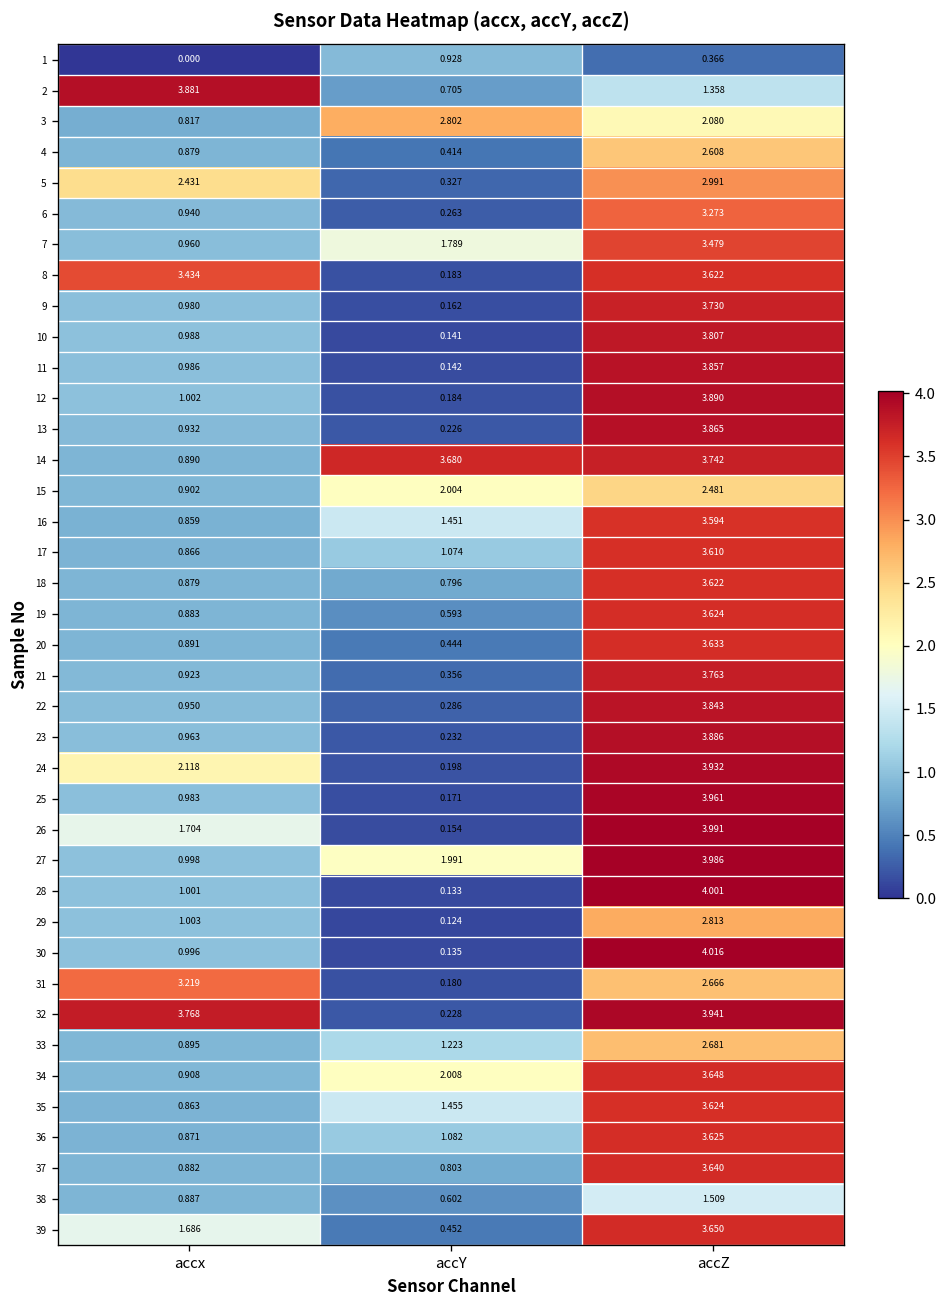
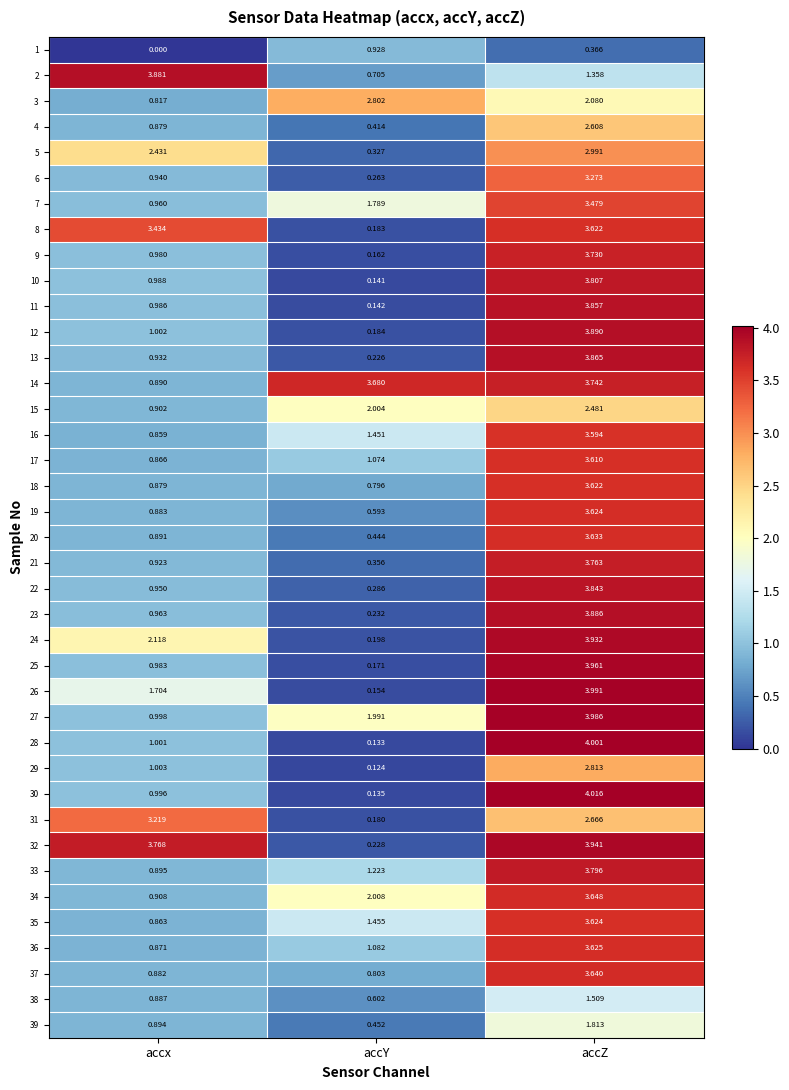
  {
    "1": {
      "accx": 0.000,
      "accY": 0.928,
      "accZ": 0.366
    },
    "2": {
      "accx": 3.881,
      "accY": 0.705,
      "accZ": 1.358
    },
    "3": {
      "accx": 0.817,
      "accY": 2.802,
      "accZ": 2.080
    },
    "4": {
      "accx": 0.879,
      "accY": 0.414,
      "accZ": 2.608
    },
    "5": {
      "accx": 2.431,
      "accY": 0.327,
      "accZ": 2.991
    },
    "6": {
      "accx": 0.940,
      "accY": 0.263,
      "accZ": 3.273
    },
    "7": {
      "accx": 0.960,
      "accY": 1.789,
      "accZ": 3.479
    },
    "8": {
      "accx": 3.434,
      "accY": 0.183,
      "accZ": 3.622
    },
    "9": {
      "accx": 0.980,
      "accY": 0.162,
      "accZ": 3.730
    },
    "10": {
      "accx": 0.988,
      "accY": 0.141,
      "accZ": 3.807
    },
    "11": {
      "accx": 0.986,
      "accY": 0.142,
      "accZ": 3.857
    },
    "12": {
      "accx": 1.002,
      "accY": 0.184,
      "accZ": 3.890
    },
    "13": {
      "accx": 0.932,
      "accY": 0.226,
      "accZ": 3.865
    },
    "14": {
      "accx": 0.890,
      "accY": 3.680,
      "accZ": 3.742
    },
    "15": {
      "accx": 0.902,
      "accY": 2.004,
      "accZ": 2.481
    },
    "16": {
      "accx": 0.859,
      "accY": 1.451,
      "accZ": 3.594
    },
    "17": {
      "accx": 0.866,
      "accY": 1.074,
      "accZ": 3.610
    },
    "18": {
      "accx": 0.879,
      "accY": 0.796,
      "accZ": 3.622
    },
    "19": {
      "accx": 0.883,
      "accY": 0.593,
      "accZ": 3.624
    },
    "20": {
      "accx": 0.891,
      "accY": 0.444,
      "accZ": 3.633
    },
    "21": {
      "accx": 0.923,
      "accY": 0.356,
      "accZ": 3.763
    },
    "22": {
      "accx": 0.950,
      "accY": 0.286,
      "accZ": 3.843
    },
    "23": {
      "accx": 0.963,
      "accY": 0.232,
      "accZ": 3.886
    },
    "24": {
      "accx": 2.118,
      "accY": 0.198,
      "accZ": 3.932
    },
    "25": {
      "accx": 0.983,
      "accY": 0.171,
      "accZ": 3.961
    },
    "26": {
      "accx": 1.704,
      "accY": 0.154,
      "accZ": 3.991
    },
    "27": {
      "accx": 0.998,
      "accY": 1.991,
      "accZ": 3.986
    },
    "28": {
      "accx": 1.001,
      "accY": 0.133,
      "accZ": 4.001
    },
    "29": {
      "accx": 1.003,
      "accY": 0.124,
      "accZ": 2.813
    },
    "30": {
      "accx": 0.996,
      "accY": 0.135,
      "accZ": 4.016
    },
    "31": {
      "accx": 3.219,
      "accY": 0.180,
      "accZ": 2.666
    },
    "32": {
      "accx": 3.768,
      "accY": 0.228,
      "accZ": 3.941
    },
    "33": {
      "accx": 0.895,
      "accY": 1.223,
-     "accZ": 2.681
+     "accZ": 3.796
    },
    "34": {
      "accx": 0.908,
      "accY": 2.008,
      "accZ": 3.648
    },
    "35": {
      "accx": 0.863,
      "accY": 1.455,
      "accZ": 3.624
    },
    "36": {
      "accx": 0.871,
      "accY": 1.082,
      "accZ": 3.625
    },
    "37": {
      "accx": 0.882,
      "accY": 0.803,
      "accZ": 3.640
    },
    "38": {
      "accx": 0.887,
      "accY": 0.602,
      "accZ": 1.509
    },
    "39": {
-     "accx": 1.686,
+     "accx": 0.894,
      "accY": 0.452,
-     "accZ": 3.650
+     "accZ": 1.813
    }
  }
